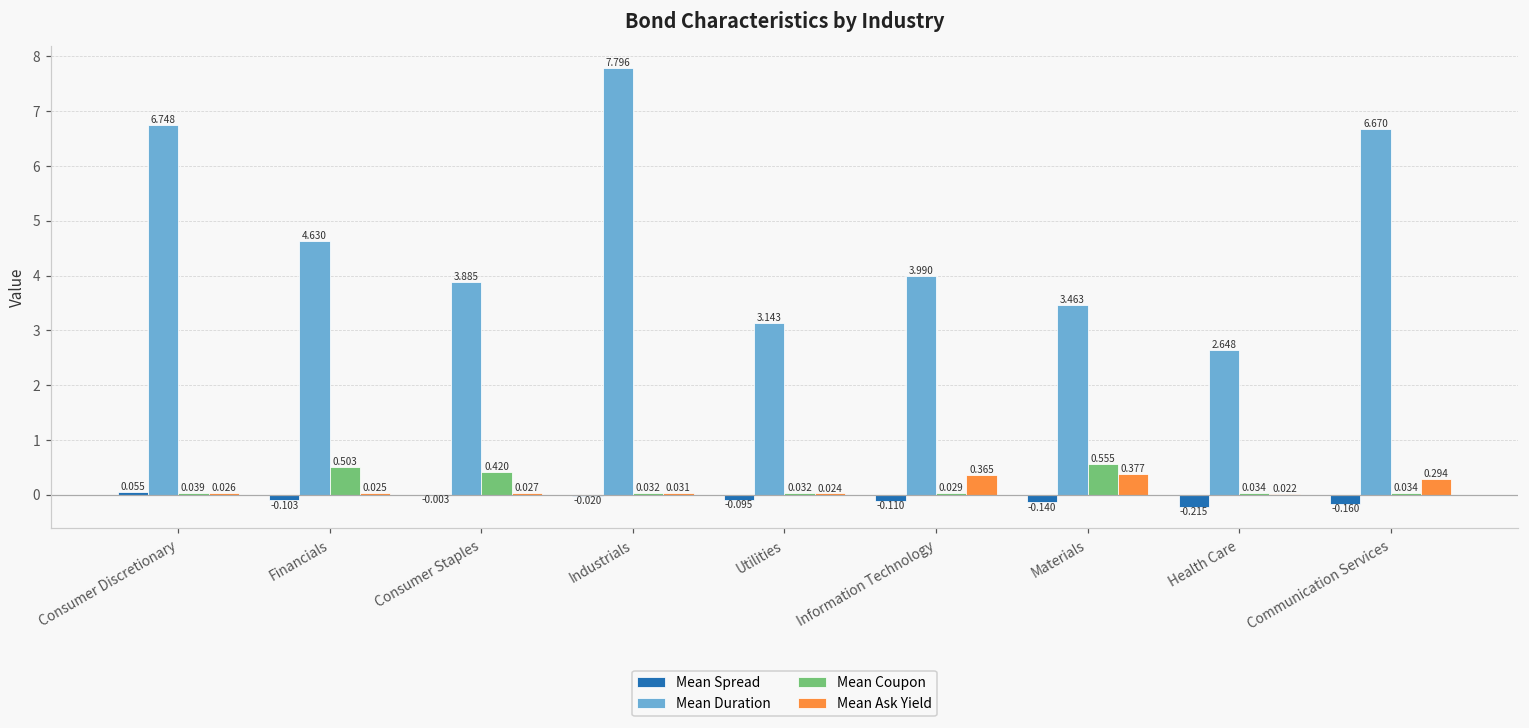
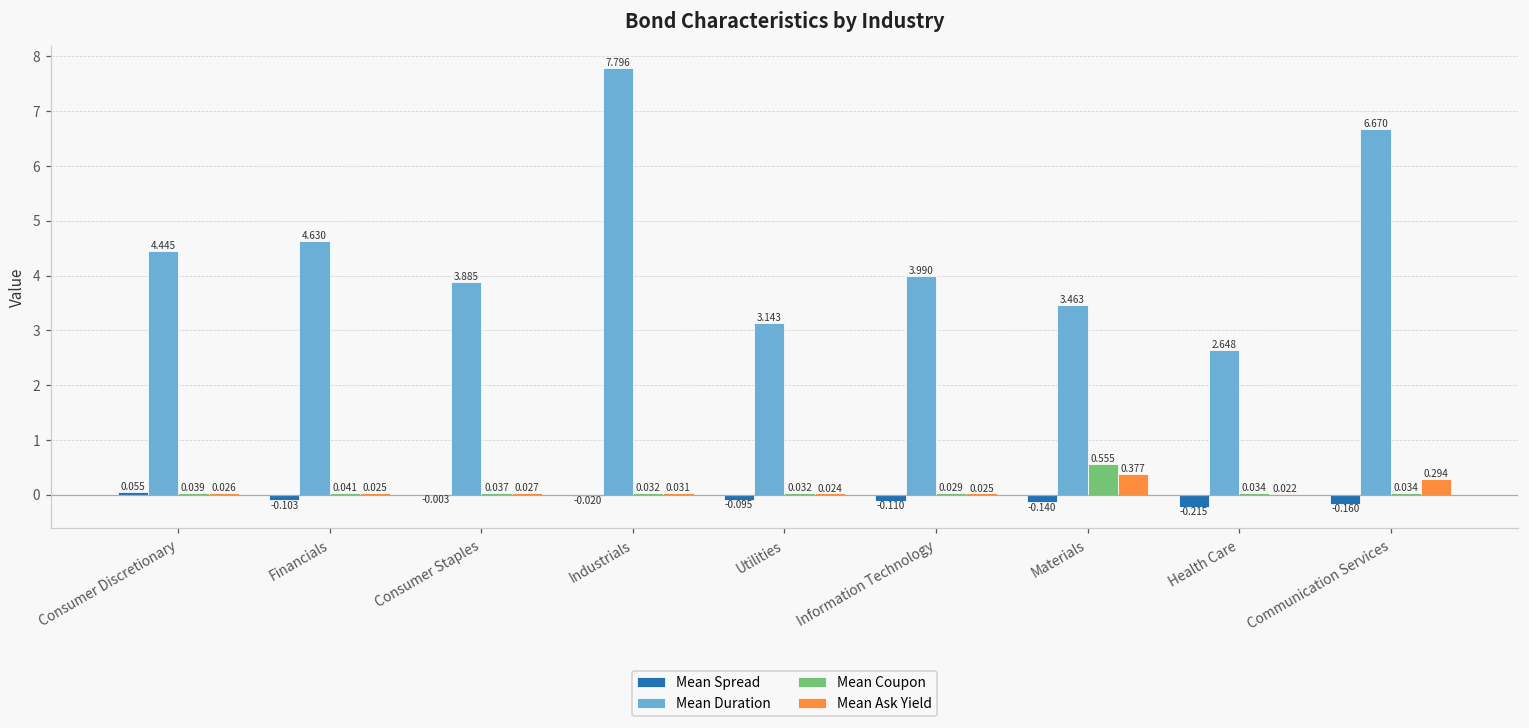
  {
    "Mean Spread": {
      "Consumer Discretionary": 0.055,
      "Financials": -0.103,
      "Consumer Staples": -0.003,
      "Industrials": -0.020,
      "Utilities": -0.095,
      "Information Technology": -0.110,
      "Materials": -0.140,
      "Health Care": -0.215,
      "Communication Services": -0.160
    },
    "Mean Duration": {
-     "Consumer Discretionary": 6.748,
+     "Consumer Discretionary": 4.445,
      "Financials": 4.630,
      "Consumer Staples": 3.885,
      "Industrials": 7.796,
      "Utilities": 3.143,
      "Information Technology": 3.990,
      "Materials": 3.463,
      "Health Care": 2.648,
      "Communication Services": 6.670
    },
    "Mean Coupon": {
      "Consumer Discretionary": 0.039,
-     "Financials": 0.503,
-     "Consumer Staples": 0.420,
+     "Financials": 0.041,
+     "Consumer Staples": 0.037,
      "Industrials": 0.032,
      "Utilities": 0.032,
      "Information Technology": 0.029,
      "Materials": 0.555,
      "Health Care": 0.034,
      "Communication Services": 0.034
    },
    "Mean Ask Yield": {
      "Consumer Discretionary": 0.026,
      "Financials": 0.025,
      "Consumer Staples": 0.027,
      "Industrials": 0.031,
      "Utilities": 0.024,
-     "Information Technology": 0.365,
+     "Information Technology": 0.025,
      "Materials": 0.377,
      "Health Care": 0.022,
      "Communication Services": 0.294
    }
  }
